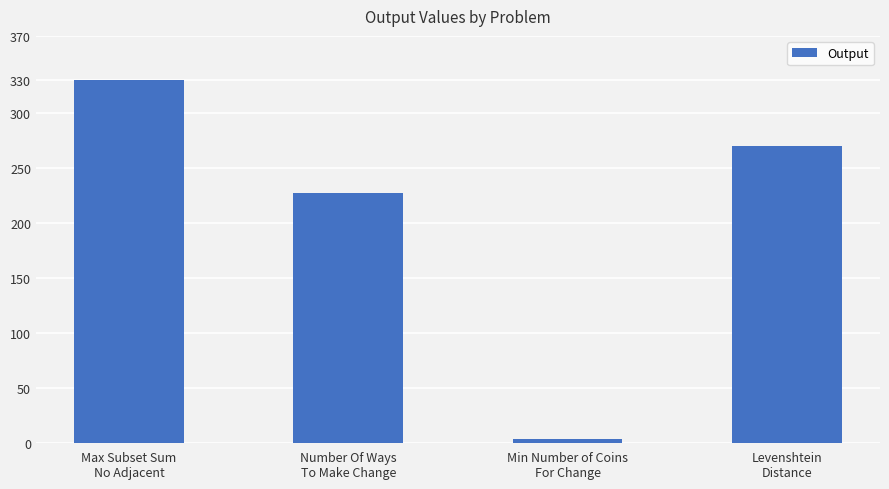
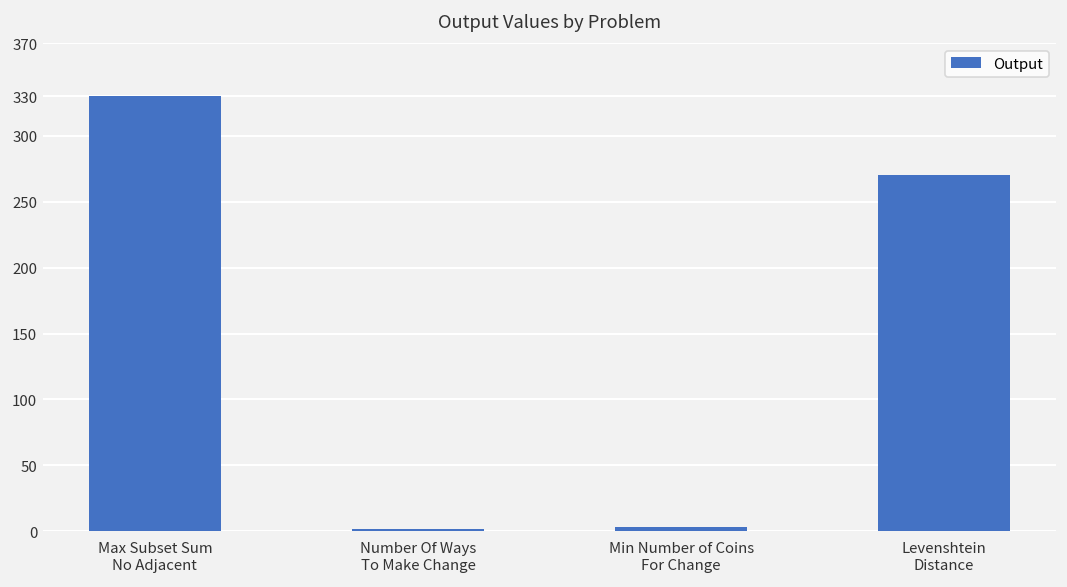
  {
    "Max Subset Sum No Adjacent": 330,
-   "Number Of Ways To Make Change": 227,
+   "Number Of Ways To Make Change": 2,
    "Min Number of Coins For Change": 3,
    "Levenshtein Distance": 270
  }
